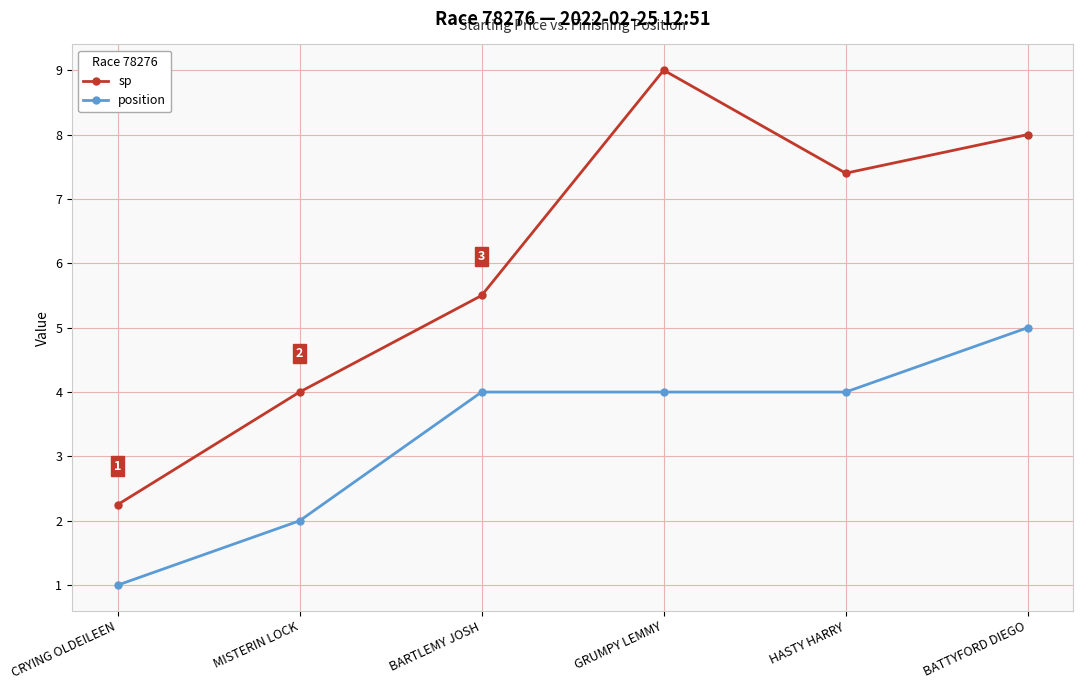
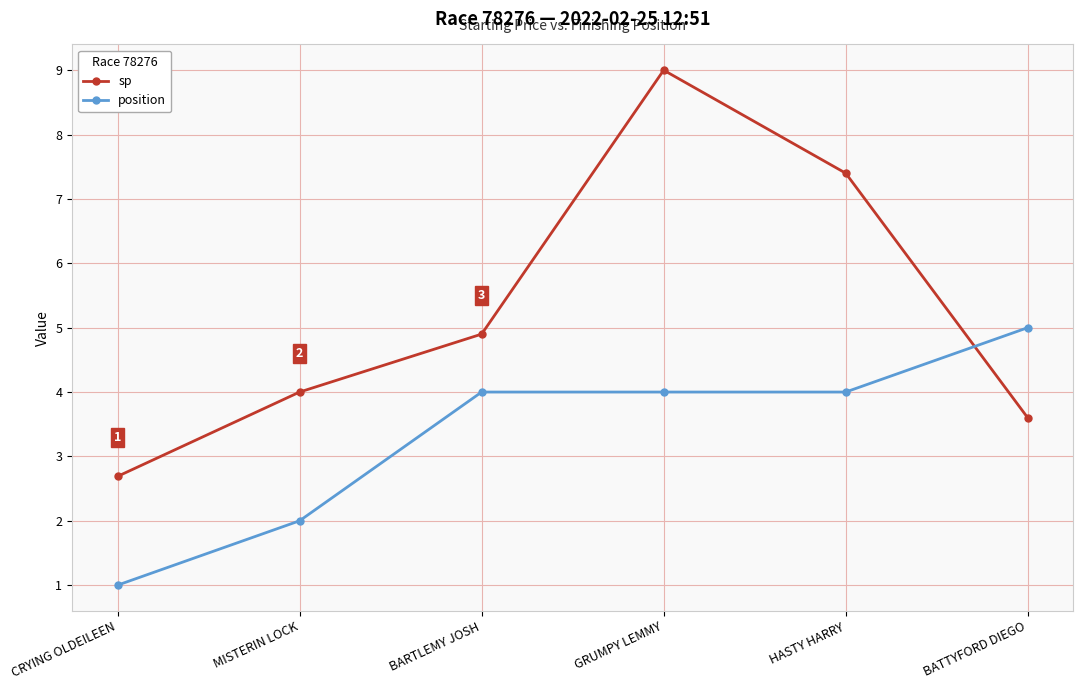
  {
    "sp": {
-     "CRYING OLDEILEEN": 2.3,
+     "CRYING OLDEILEEN": 2.7,
      "MISTERIN LOCK": 4.0,
-     "BARTLEMY JOSH": 5.5,
+     "BARTLEMY JOSH": 4.9,
      "GRUMPY LEMMY": 9.0,
      "HASTY HARRY": 7.4,
-     "BATTYFORD DIEGO": 8.0
+     "BATTYFORD DIEGO": 3.6
    },
    "position": {
      "CRYING OLDEILEEN": 1.0,
      "MISTERIN LOCK": 2.0,
      "BARTLEMY JOSH": 4.0,
      "GRUMPY LEMMY": 4.0,
      "HASTY HARRY": 4.0,
      "BATTYFORD DIEGO": 5.0
    }
  }
